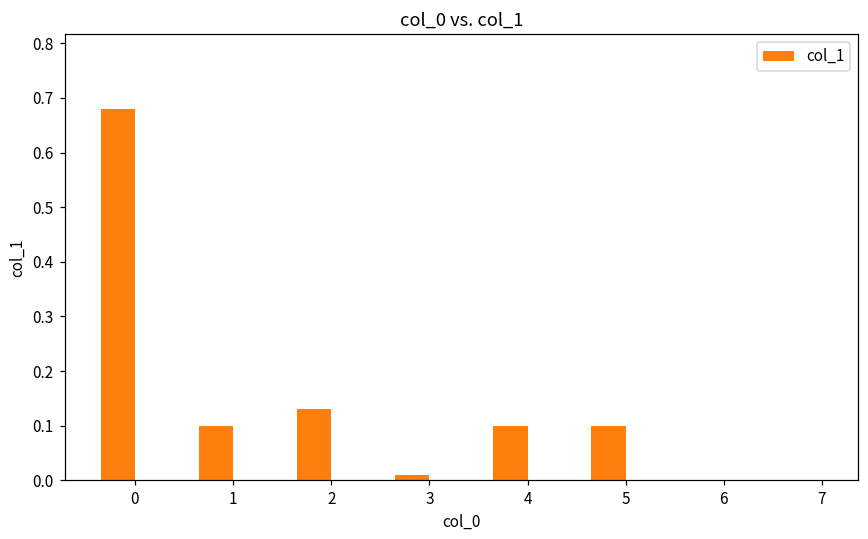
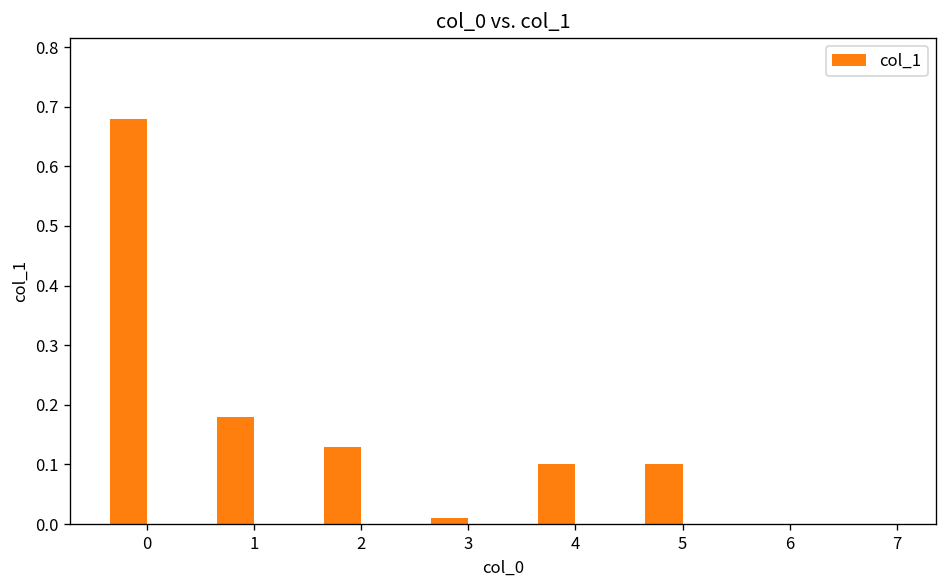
  {
    "0": 0.68,
-   "1": 0.10,
+   "1": 0.18,
    "2": 0.13,
    "3": 0.01,
    "4": 0.10,
    "5": 0.10,
    "6": 0.00,
    "7": 0.00
  }
